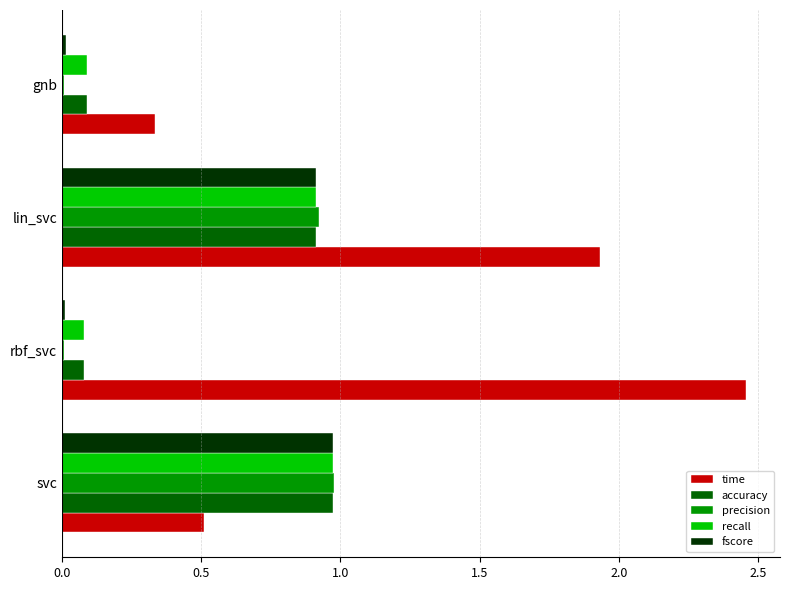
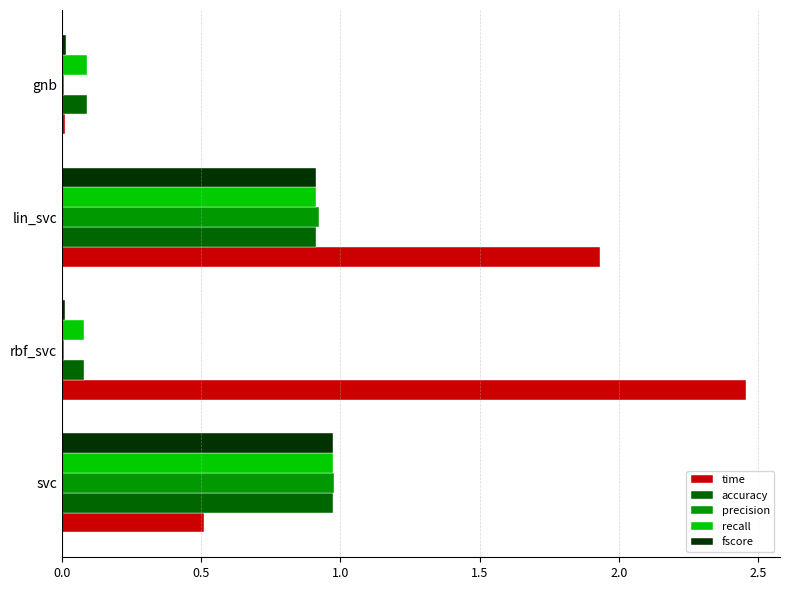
  {
    "time": {
-     "gnb": 0.33,
+     "gnb": 0.01,
      "lin_svc": 1.93,
      "rbf_svc": 2.46,
      "svc": 0.51
    }
  }
